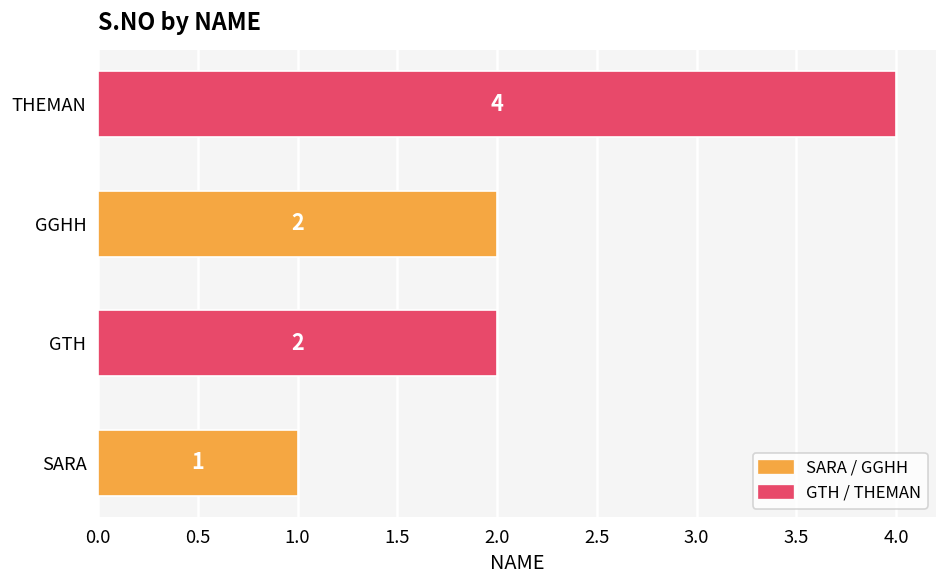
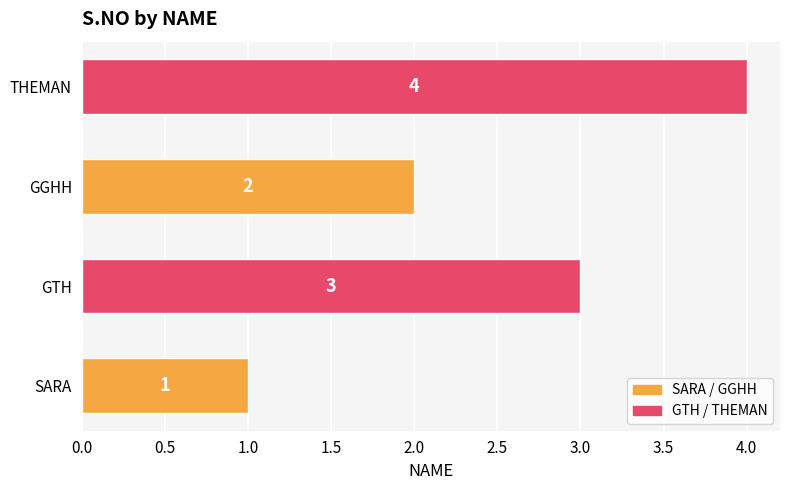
  {
    "THEMAN": 4,
    "GGHH": 2,
-   "GTH": 2,
+   "GTH": 3,
    "SARA": 1
  }
